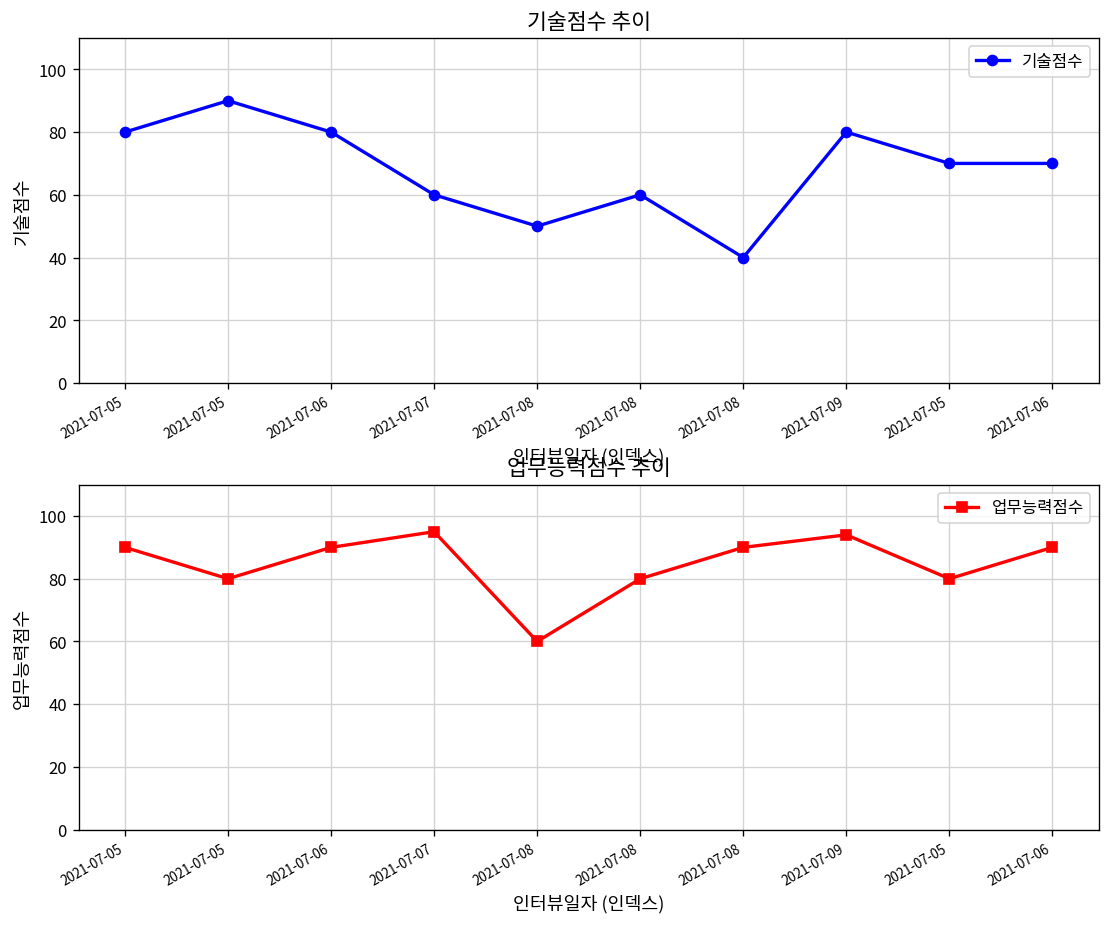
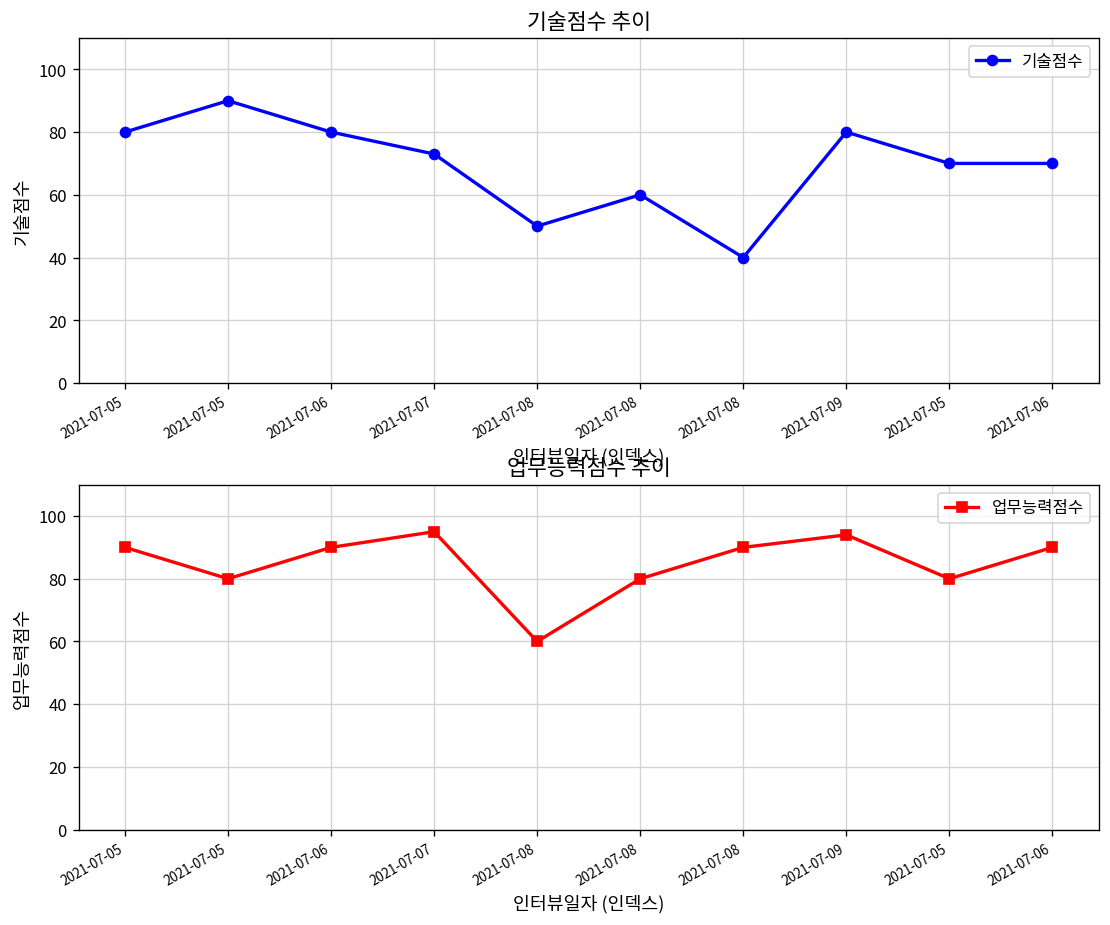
  {
    "기술점수 추이": {
-     "2021-07-07": 60,
+     "2021-07-07": 73,
      "2021-07-09": 80
    },
    "업무능력점수 추이": {
      "2021-07-07": 95,
      "2021-07-09": 94
    }
  }
